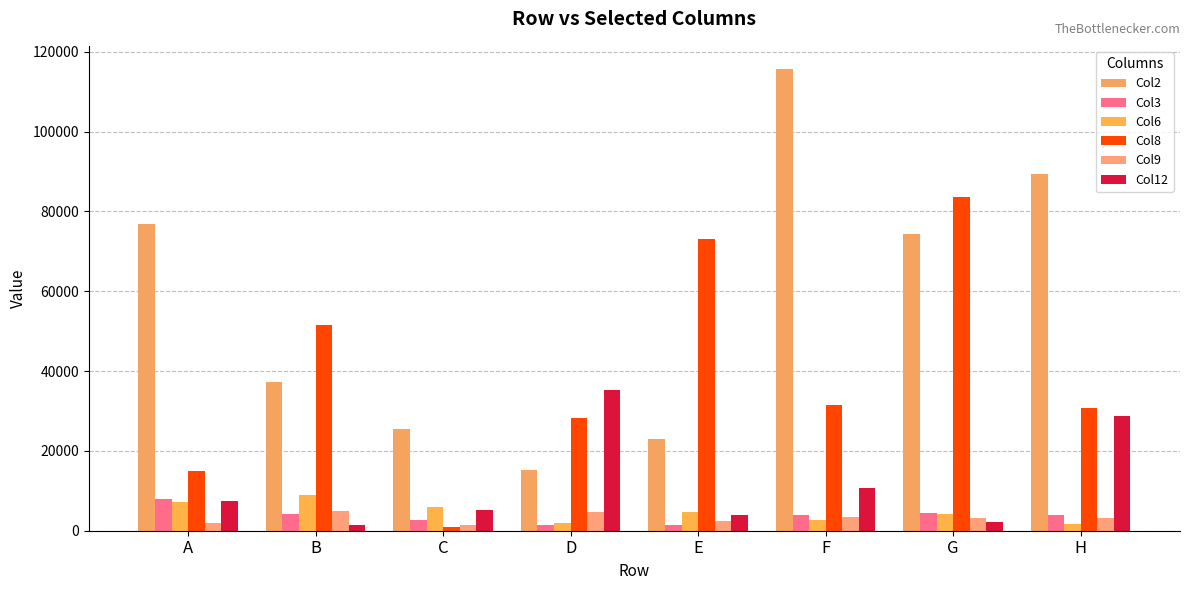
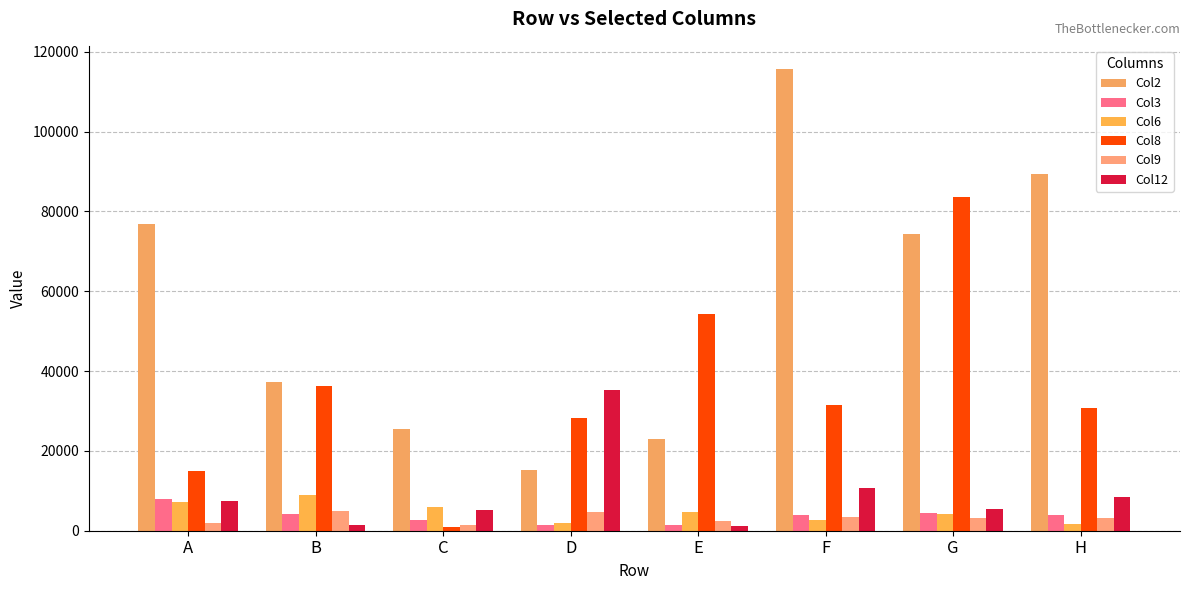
  {
    "Col8": {
      "A": 15000,
-     "B": 52000,
+     "B": 36000,
      "C": 1000,
      "D": 28000,
-     "E": 73000,
+     "E": 54000,
      "F": 31000,
      "G": 84000,
      "H": 31000
    },
    "Col12": {
      "A": 7000,
      "B": 1000,
      "C": 5000,
      "D": 35000,
-     "E": 4000,
+     "E": 1000,
      "F": 11000,
-     "G": 2000,
-     "H": 29000
+     "G": 5000,
+     "H": 9000
    }
  }
